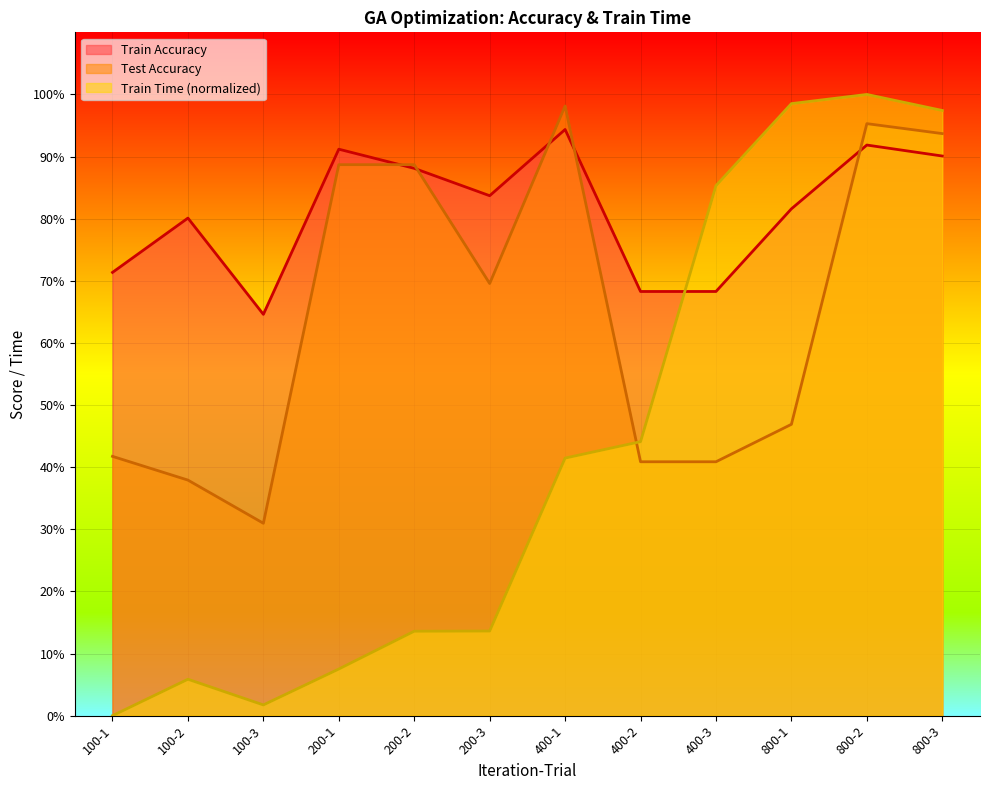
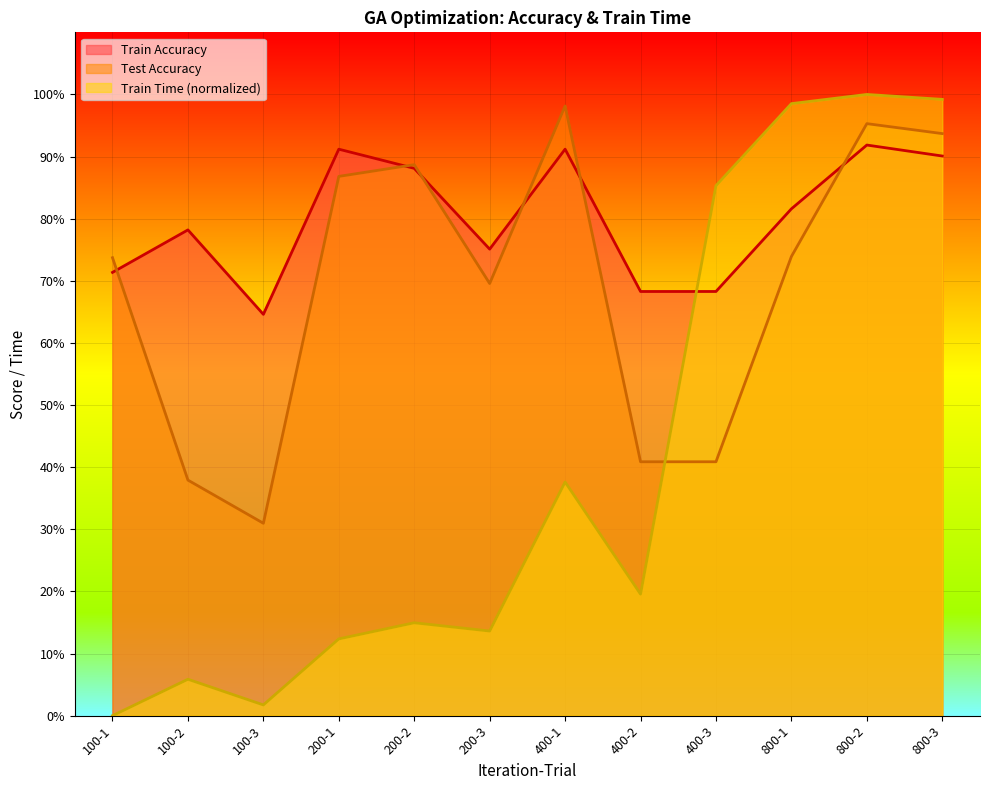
  {
    "Train Accuracy": {
      "100-1": "71%",
-     "100-2": "80%",
+     "100-2": "78%",
      "100-3": "65%",
      "200-1": "91%",
      "200-2": "88%",
-     "200-3": "84%",
-     "400-1": "94%",
+     "200-3": "75%",
+     "400-1": "91%",
      "400-2": "68%",
      "400-3": "68%",
      "800-1": "82%",
      "800-2": "92%",
      "800-3": "90%"
    },
    "Test Accuracy": {
-     "100-1": "42%",
+     "100-1": "74%",
      "100-2": "38%",
      "100-3": "31%",
-     "200-1": "89%",
+     "200-1": "87%",
      "200-2": "89%",
      "200-3": "70%",
      "400-1": "98%",
      "400-2": "41%",
      "400-3": "41%",
-     "800-1": "47%",
+     "800-1": "74%",
      "800-2": "95%",
      "800-3": "94%"
    },
    "Train Time (normalized)": {
      "100-1": "0%",
      "100-2": "6%",
      "100-3": "2%",
-     "200-1": "8%",
-     "200-2": "14%",
+     "200-1": "12%",
+     "200-2": "15%",
      "200-3": "14%",
-     "400-1": "41%",
-     "400-2": "44%",
+     "400-1": "38%",
+     "400-2": "20%",
      "400-3": "85%",
      "800-1": "99%",
      "800-2": "100%",
-     "800-3": "97%"
+     "800-3": "99%"
    }
  }
